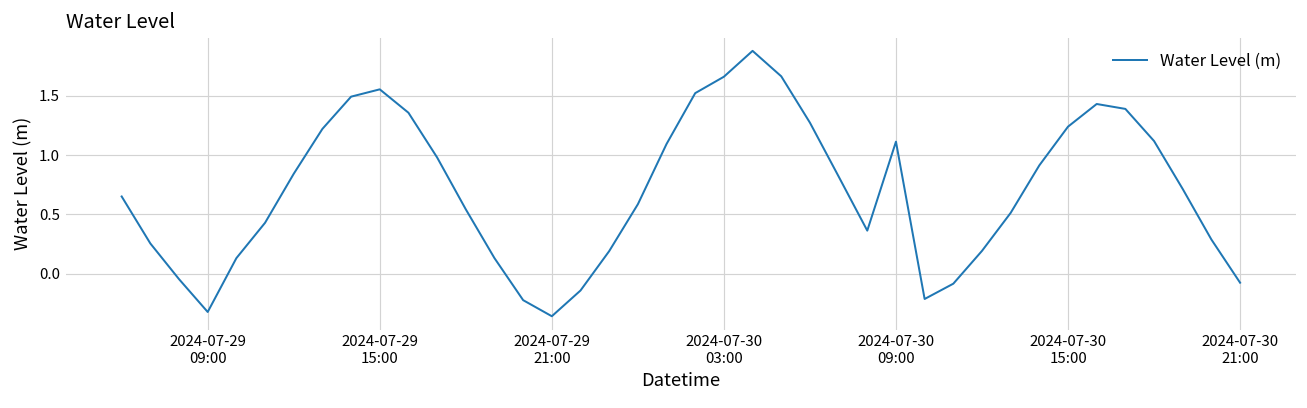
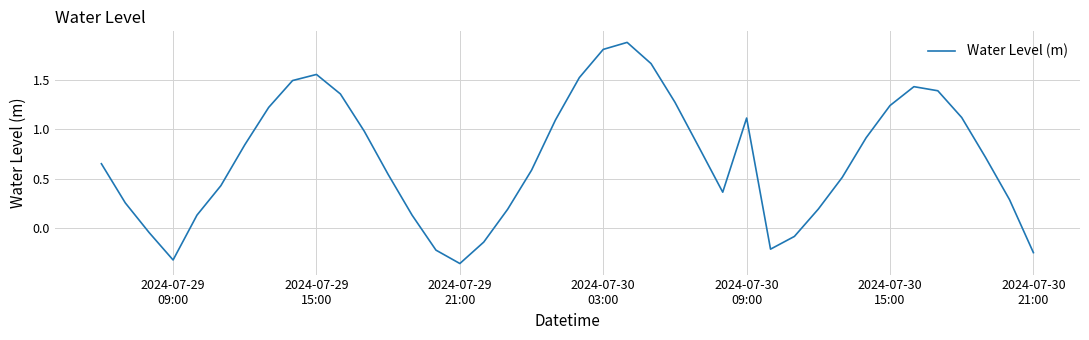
  {
    "2024-07-29 09:00": -0.3,
    "2024-07-29 15:00": 1.6,
    "2024-07-29 21:00": -0.4,
-   "2024-07-30 03:00": 1.7,
+   "2024-07-30 03:00": 1.8,
    "2024-07-30 09:00": 1.1,
    "2024-07-30 15:00": 1.2,
-   "2024-07-30 21:00": -0.1
+   "2024-07-30 21:00": -0.3
  }
